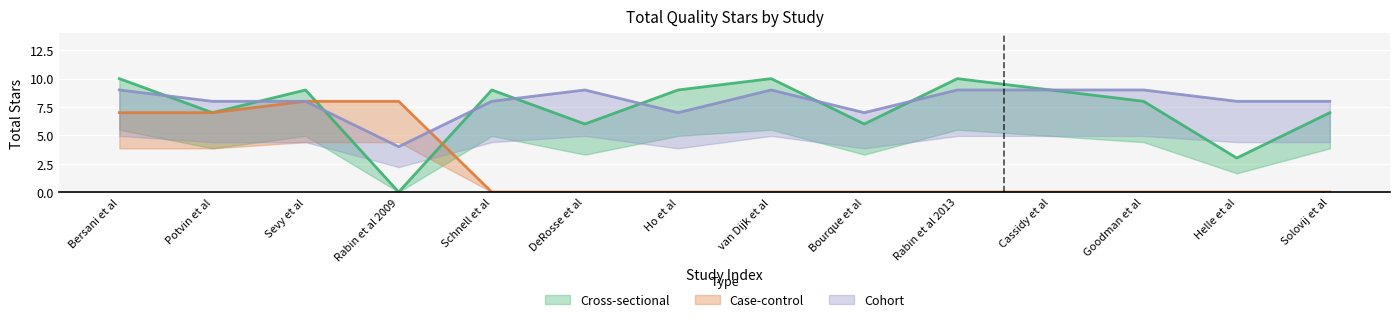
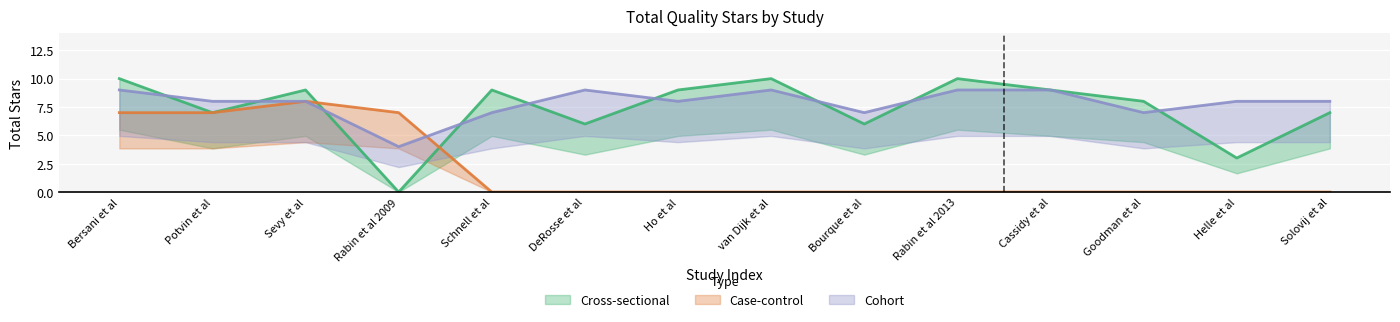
  {
    "Cross-sectional": {
      "Bersani et al": 10,
      "Sevy et al": 9,
      "Rabin et al 2009": 0,
      "Schnell et al": 9,
      "DeRosse et al": 6,
      "Ho et al": 9,
      "van Dijk et al": 10,
      "Bourque et al": 6,
      "Rabin et al 2013": 10,
      "Goodman et al": 8,
      "Helle et al": 3,
      "Solovij et al": 7
    },
    "Case-control": {
      "Bersani et al": 7,
-     "Rabin et al 2009": 8,
+     "Rabin et al 2009": 7,
      "Schnell et al": 0,
      "DeRosse et al": 0,
      "Ho et al": 0,
      "van Dijk et al": 0,
      "Bourque et al": 0,
      "Rabin et al 2013": 0,
      "Cassidy et al": 0,
      "Goodman et al": 0,
      "Helle et al": 0,
      "Solovij et al": 0
    },
    "Cohort": {
      "Bersani et al": 9,
      "Potvin et al": 8,
      "Rabin et al 2009": 4,
-     "Schnell et al": 8,
+     "Schnell et al": 7,
      "DeRosse et al": 9,
-     "Ho et al": 7,
+     "Ho et al": 8,
      "van Dijk et al": 9,
      "Bourque et al": 7,
      "Rabin et al 2013": 9,
-     "Goodman et al": 9,
+     "Goodman et al": 7,
      "Helle et al": 8,
      "Solovij et al": 8
    }
  }
